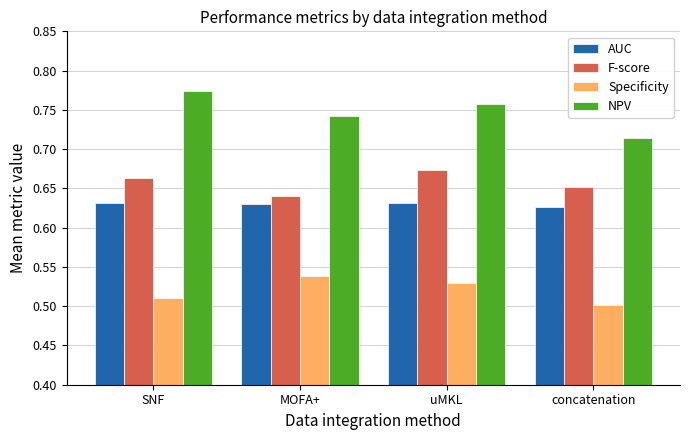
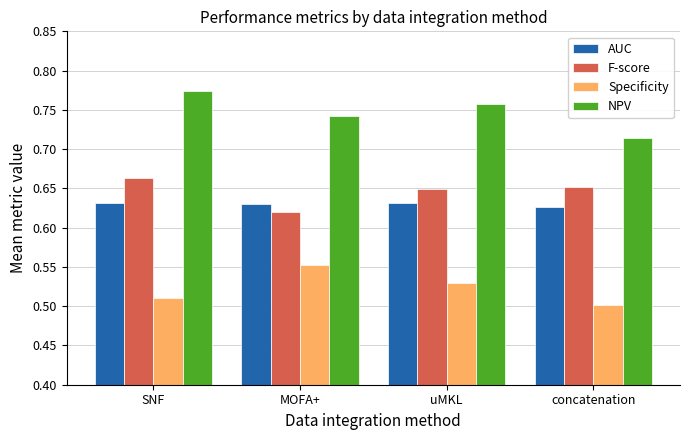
  {
    "AUC": {
      "SNF": 0.63,
      "MOFA+": 0.63,
      "uMKL": 0.63,
      "concatenation": 0.63
    },
    "F-score": {
      "SNF": 0.66,
-     "MOFA+": 0.64,
-     "uMKL": 0.67,
+     "MOFA+": 0.62,
+     "uMKL": 0.65,
      "concatenation": 0.65
    },
    "Specificity": {
      "SNF": 0.51,
-     "MOFA+": 0.54,
+     "MOFA+": 0.55,
      "uMKL": 0.53,
      "concatenation": 0.50
    },
    "NPV": {
      "SNF": 0.77,
      "MOFA+": 0.74,
      "uMKL": 0.76,
      "concatenation": 0.71
    }
  }
